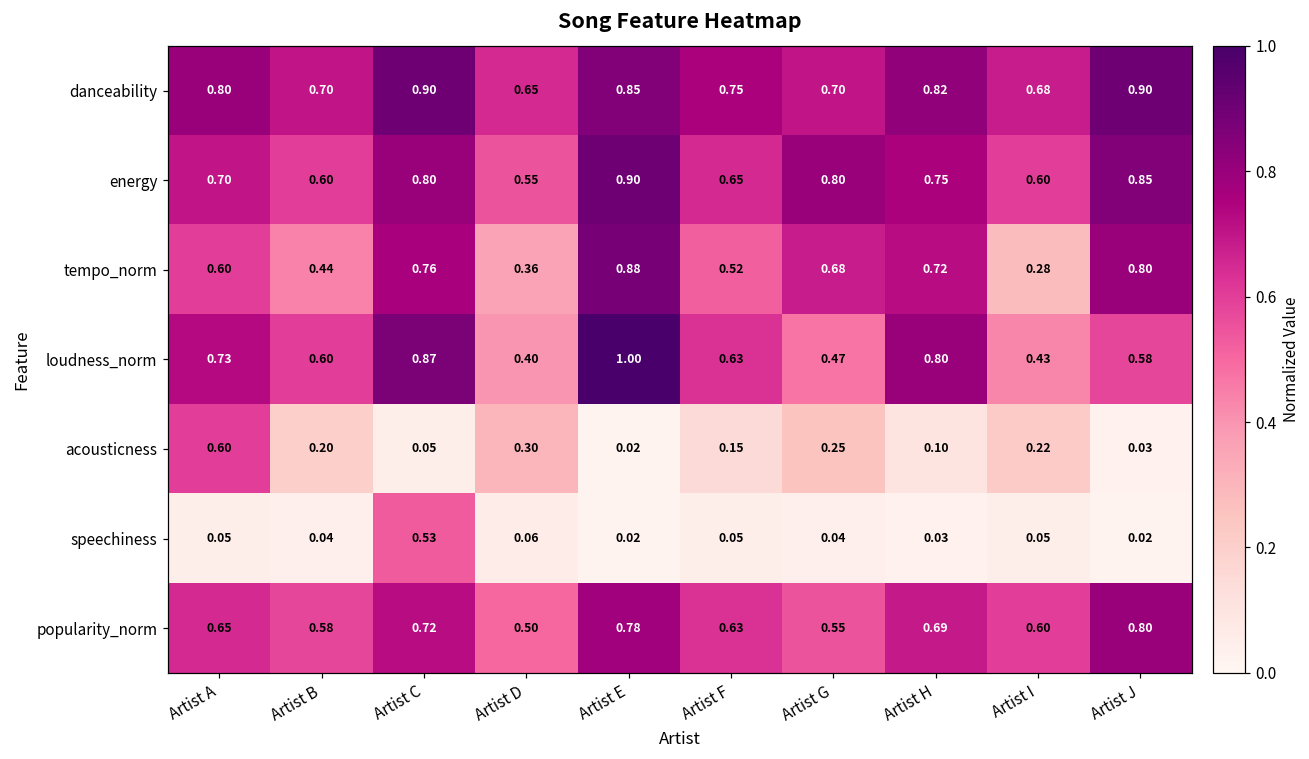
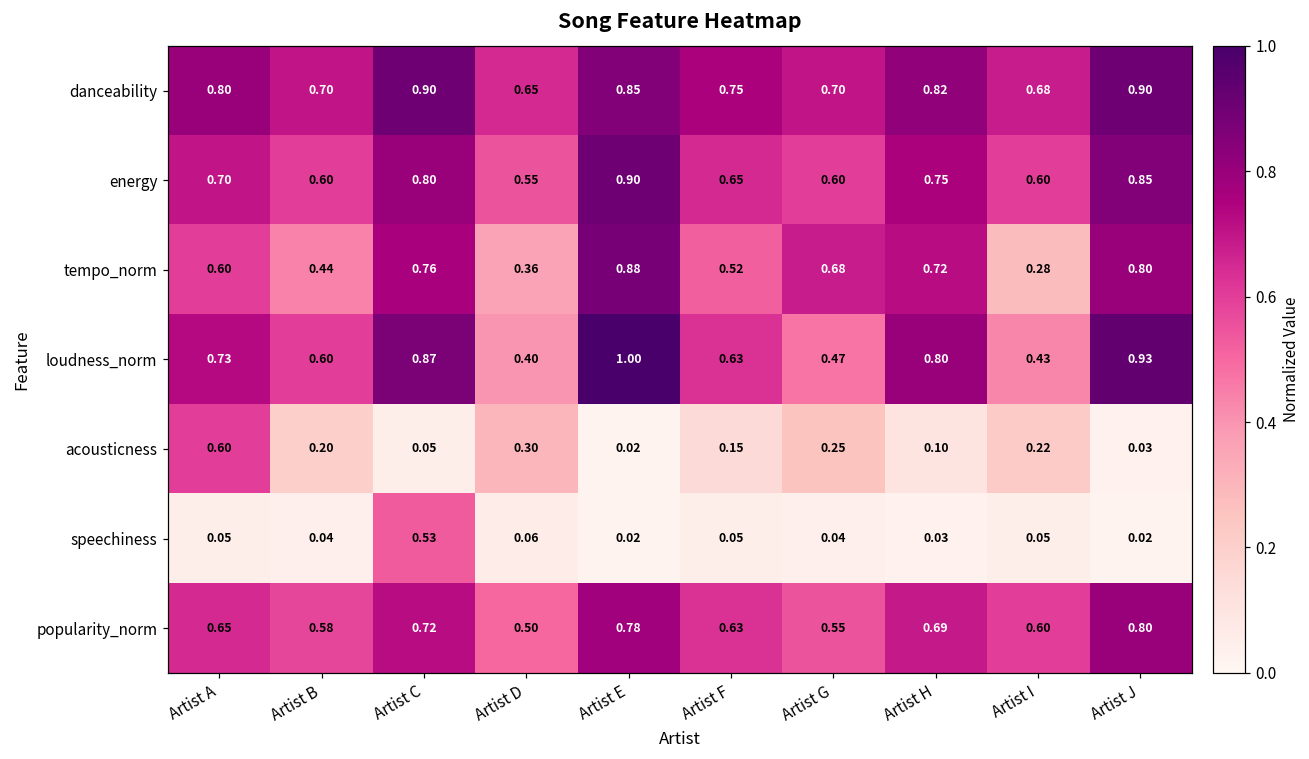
  {
    "danceability": {
      "Artist A": 0.80,
      "Artist B": 0.70,
      "Artist C": 0.90,
      "Artist D": 0.65,
      "Artist E": 0.85,
      "Artist F": 0.75,
      "Artist G": 0.70,
      "Artist H": 0.82,
      "Artist I": 0.68,
      "Artist J": 0.90
    },
    "energy": {
      "Artist A": 0.70,
      "Artist B": 0.60,
      "Artist C": 0.80,
      "Artist D": 0.55,
      "Artist E": 0.90,
      "Artist F": 0.65,
-     "Artist G": 0.80,
+     "Artist G": 0.60,
      "Artist H": 0.75,
      "Artist I": 0.60,
      "Artist J": 0.85
    },
    "tempo_norm": {
      "Artist A": 0.60,
      "Artist B": 0.44,
      "Artist C": 0.76,
      "Artist D": 0.36,
      "Artist E": 0.88,
      "Artist F": 0.52,
      "Artist G": 0.68,
      "Artist H": 0.72,
      "Artist I": 0.28,
      "Artist J": 0.80
    },
    "loudness_norm": {
      "Artist A": 0.73,
      "Artist B": 0.60,
      "Artist C": 0.87,
      "Artist D": 0.40,
      "Artist E": 1.00,
      "Artist F": 0.63,
      "Artist G": 0.47,
      "Artist H": 0.80,
      "Artist I": 0.43,
-     "Artist J": 0.58
+     "Artist J": 0.93
    },
    "acousticness": {
      "Artist A": 0.60,
      "Artist B": 0.20,
      "Artist C": 0.05,
      "Artist D": 0.30,
      "Artist E": 0.02,
      "Artist F": 0.15,
      "Artist G": 0.25,
      "Artist H": 0.10,
      "Artist I": 0.22,
      "Artist J": 0.03
    },
    "speechiness": {
      "Artist A": 0.05,
      "Artist B": 0.04,
      "Artist C": 0.53,
      "Artist D": 0.06,
      "Artist E": 0.02,
      "Artist F": 0.05,
      "Artist G": 0.04,
      "Artist H": 0.03,
      "Artist I": 0.05,
      "Artist J": 0.02
    },
    "popularity_norm": {
      "Artist A": 0.65,
      "Artist B": 0.58,
      "Artist C": 0.72,
      "Artist D": 0.50,
      "Artist E": 0.78,
      "Artist F": 0.63,
      "Artist G": 0.55,
      "Artist H": 0.69,
      "Artist I": 0.60,
      "Artist J": 0.80
    }
  }
